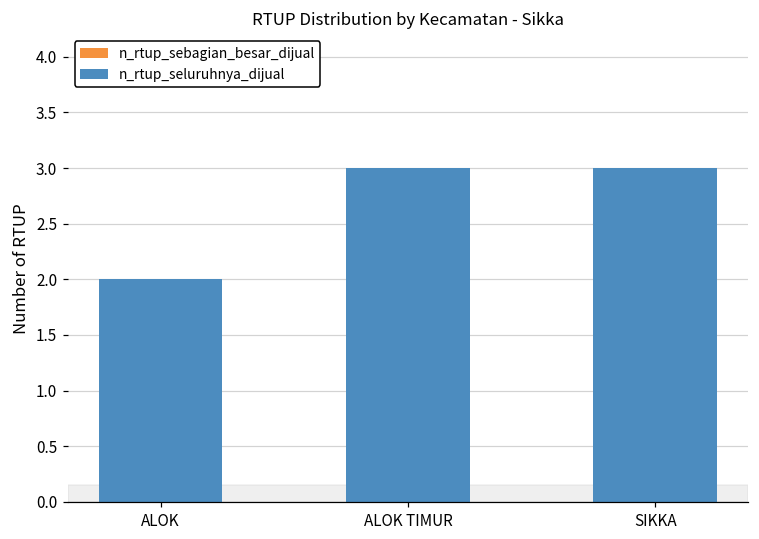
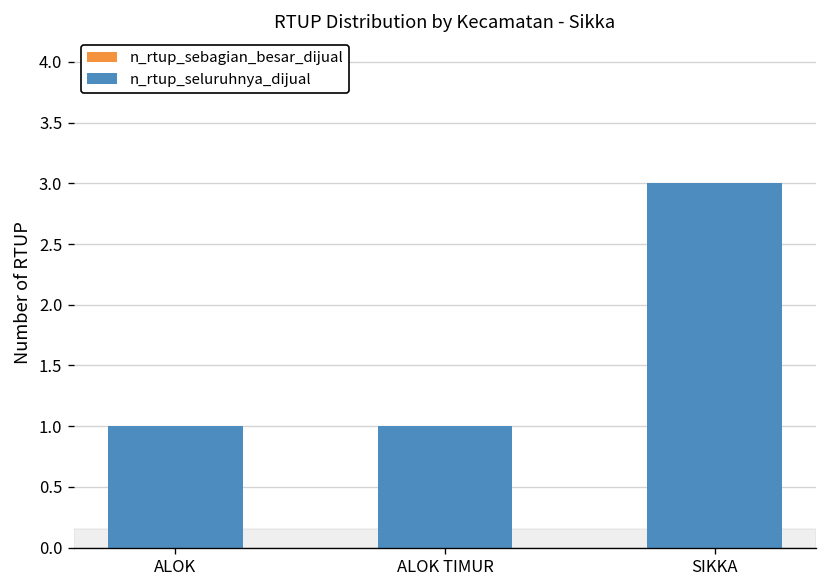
  {
    "n_rtup_sebagian_besar_dijual": {
      "ALOK": 0,
      "ALOK TIMUR": 0,
      "SIKKA": 0
    },
    "n_rtup_seluruhnya_dijual": {
-     "ALOK": 2,
-     "ALOK TIMUR": 3,
+     "ALOK": 1,
+     "ALOK TIMUR": 1,
      "SIKKA": 3
    }
  }
